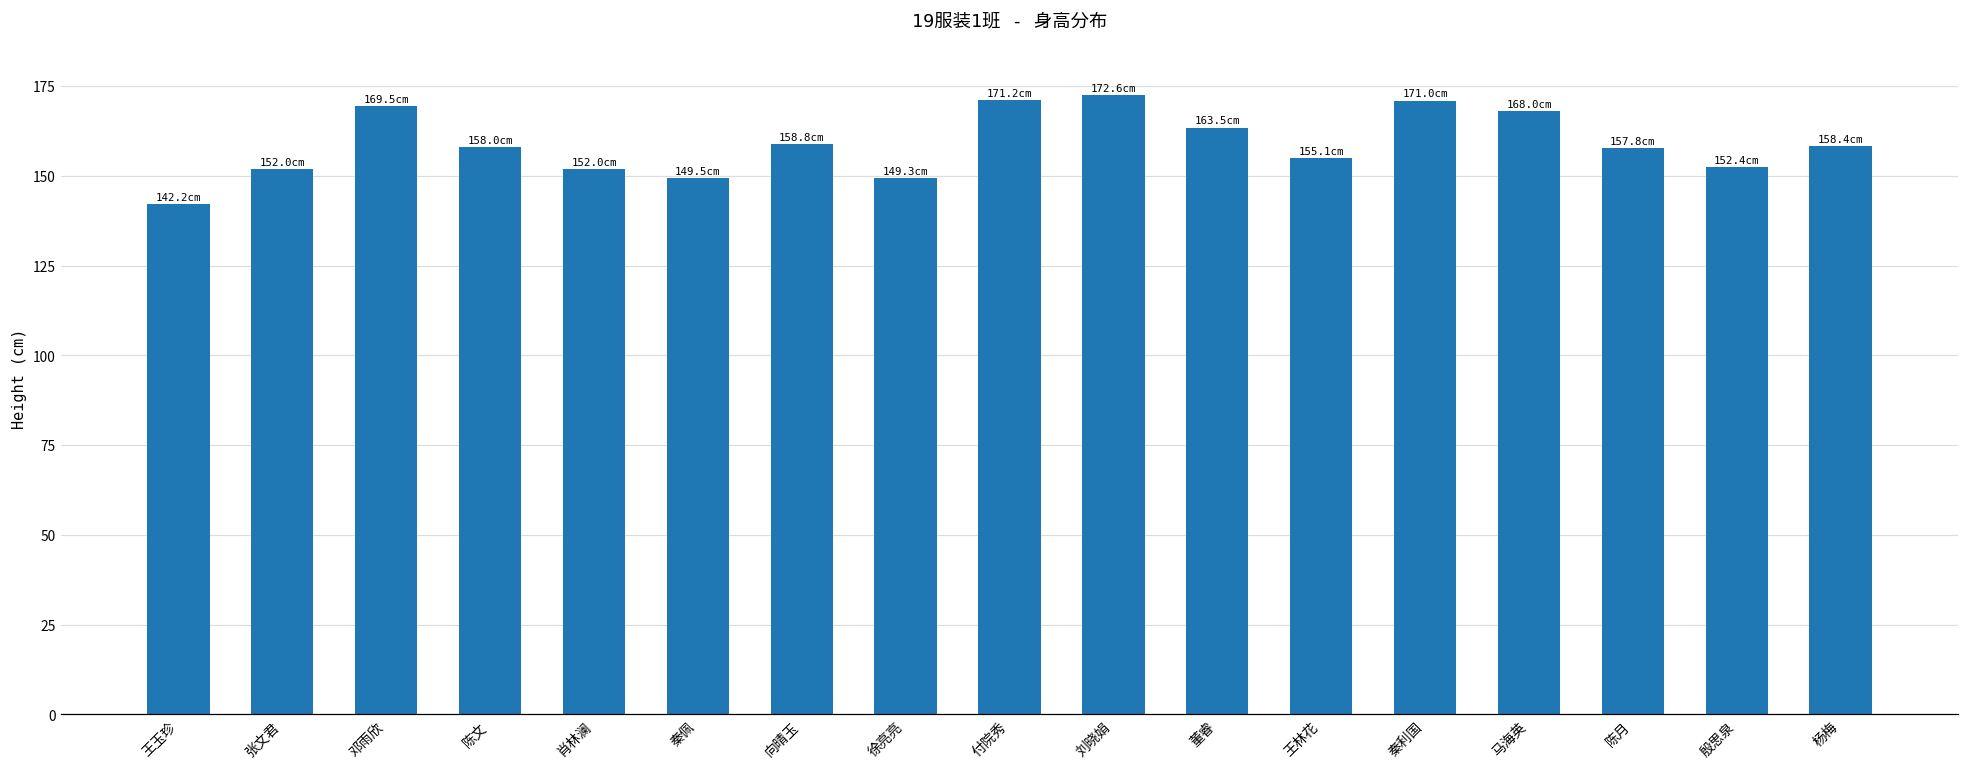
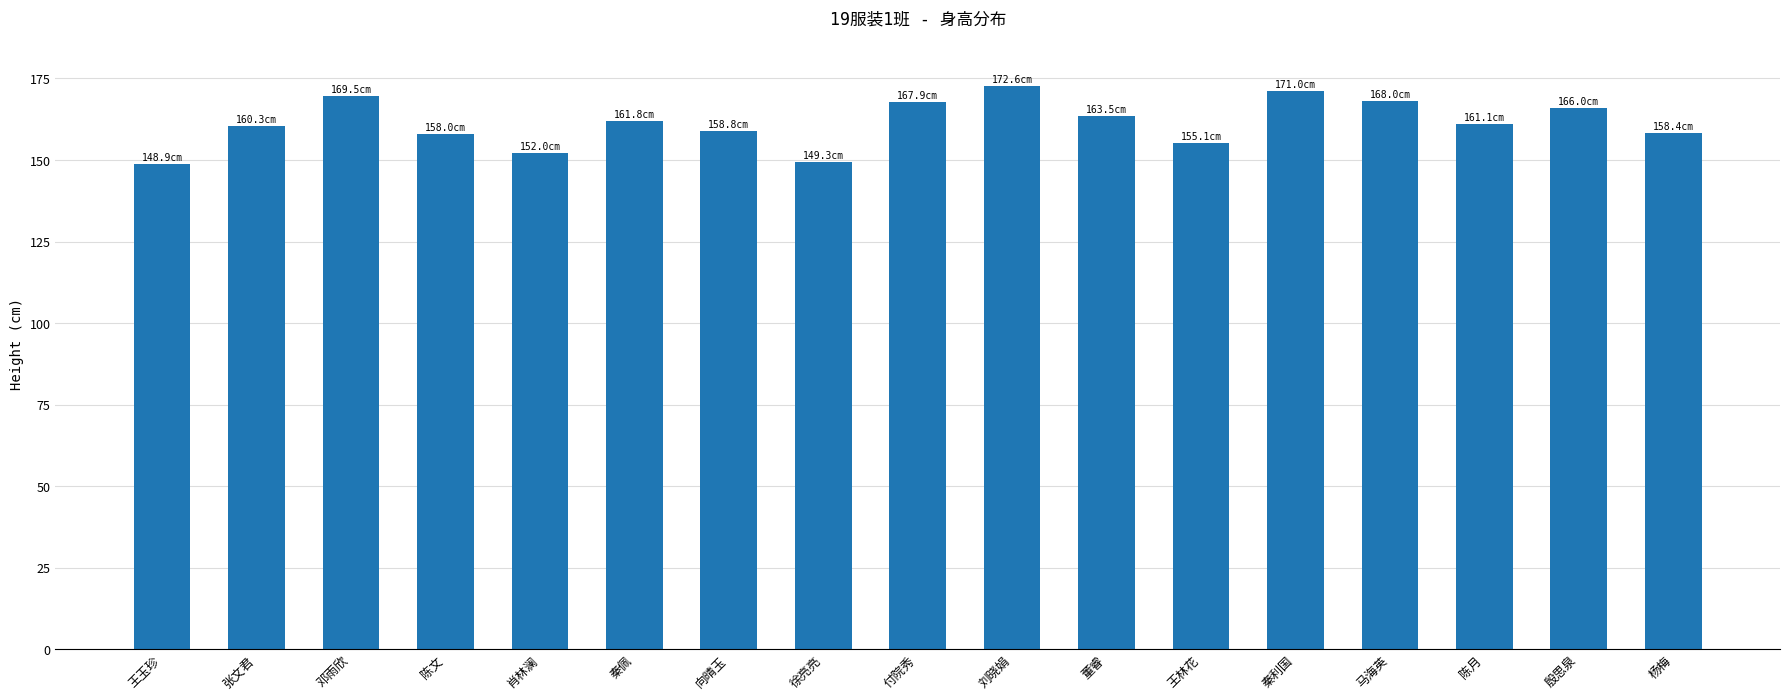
  {
-   "王玉珍": 142.2,
-   "张文君": 152.0,
+   "王玉珍": 148.9,
+   "张文君": 160.3,
    "邓雨欣": 169.5,
    "陈文": 158.0,
    "肖林澜": 152.0,
-   "秦佩": 149.5,
+   "秦佩": 161.8,
    "向晴玉": 158.8,
    "徐亮亮": 149.3,
-   "付院秀": 171.2,
+   "付院秀": 167.9,
    "刘晓娟": 172.6,
    "董睿": 163.5,
    "王林花": 155.1,
    "秦利国": 171.0,
    "马海英": 168.0,
-   "陈月": 157.8,
-   "殷思泉": 152.4,
+   "陈月": 161.1,
+   "殷思泉": 166.0,
    "杨梅": 158.4
  }
